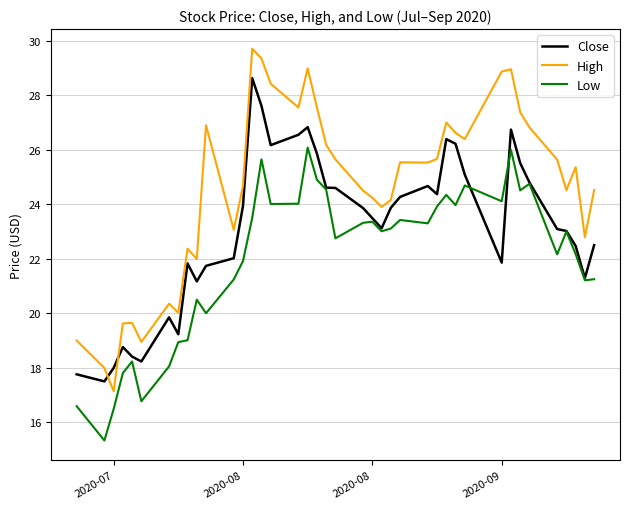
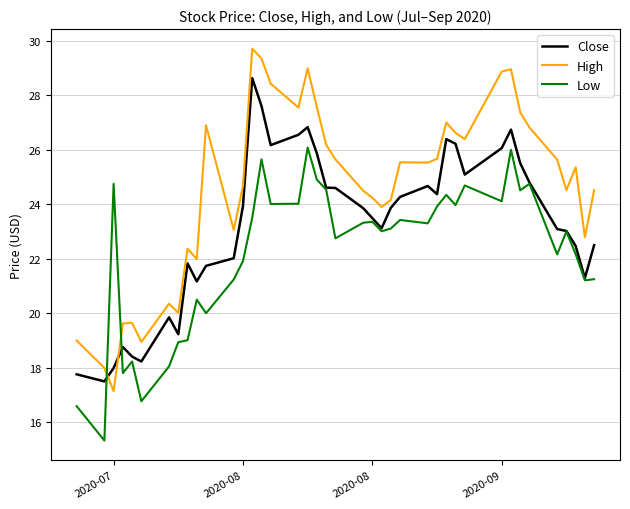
  {
    "Close": {
      "2020-07": 18.0,
-     "2020-09": 21.9
+     "2020-09": 26.1
    },
    "High": {
      "2020-07": 17.1,
      "2020-09": 28.9
    },
    "Low": {
-     "2020-07": 16.5,
+     "2020-07": 24.8,
      "2020-09": 24.1
    }
  }
